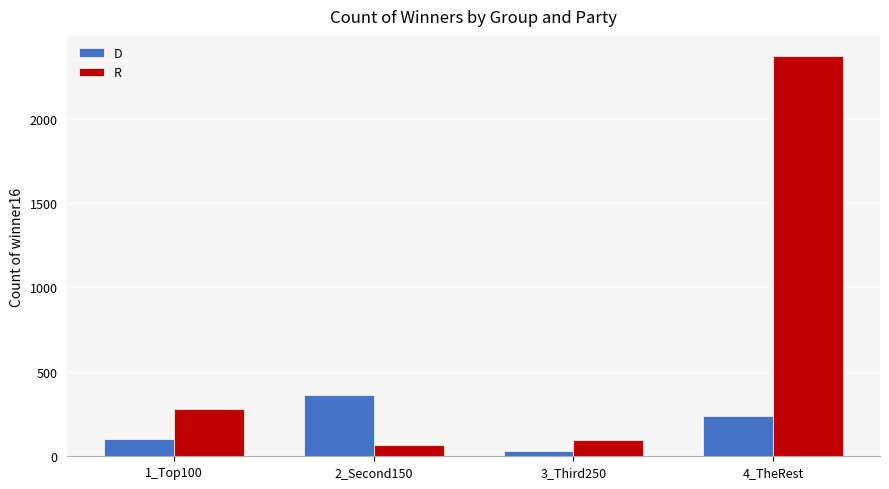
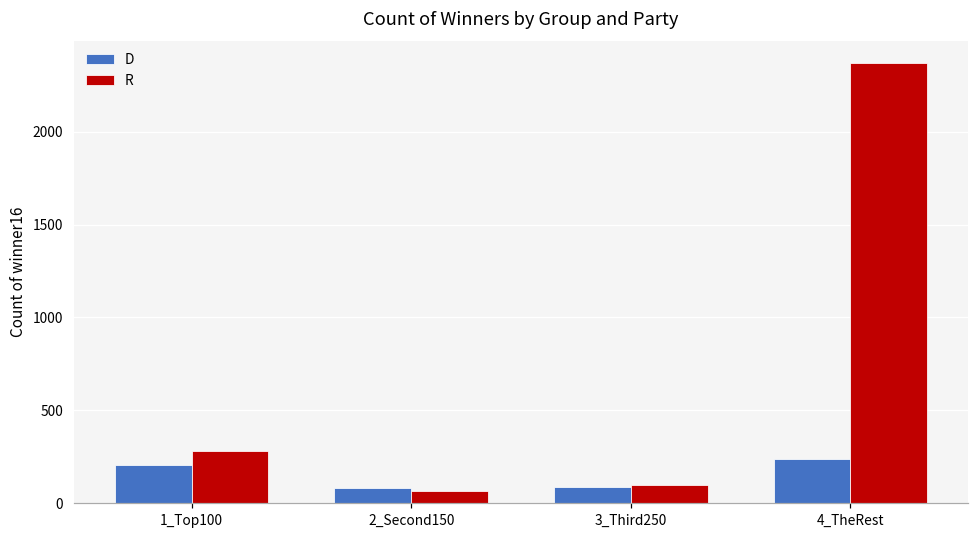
  {
    "D": {
-     "1_Top100": 100,
-     "2_Second150": 360,
-     "3_Third250": 30,
+     "1_Top100": 200,
+     "2_Second150": 80,
+     "3_Third250": 90,
      "4_TheRest": 240
    },
    "R": {
      "1_Top100": 280,
      "2_Second150": 70,
      "3_Third250": 100,
      "4_TheRest": 2370
    }
  }
